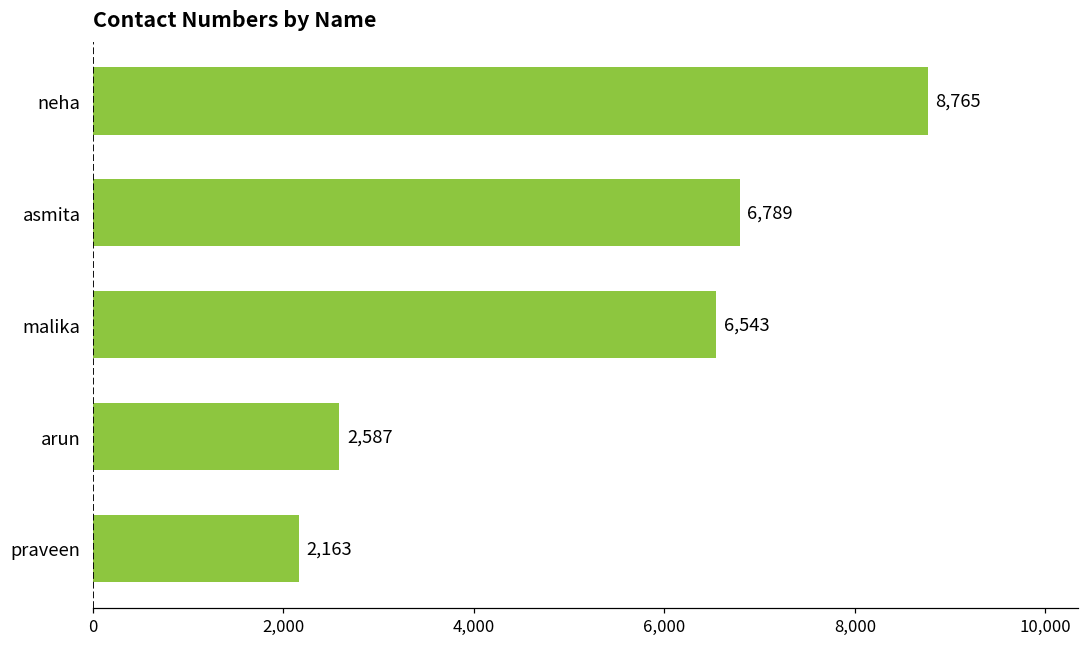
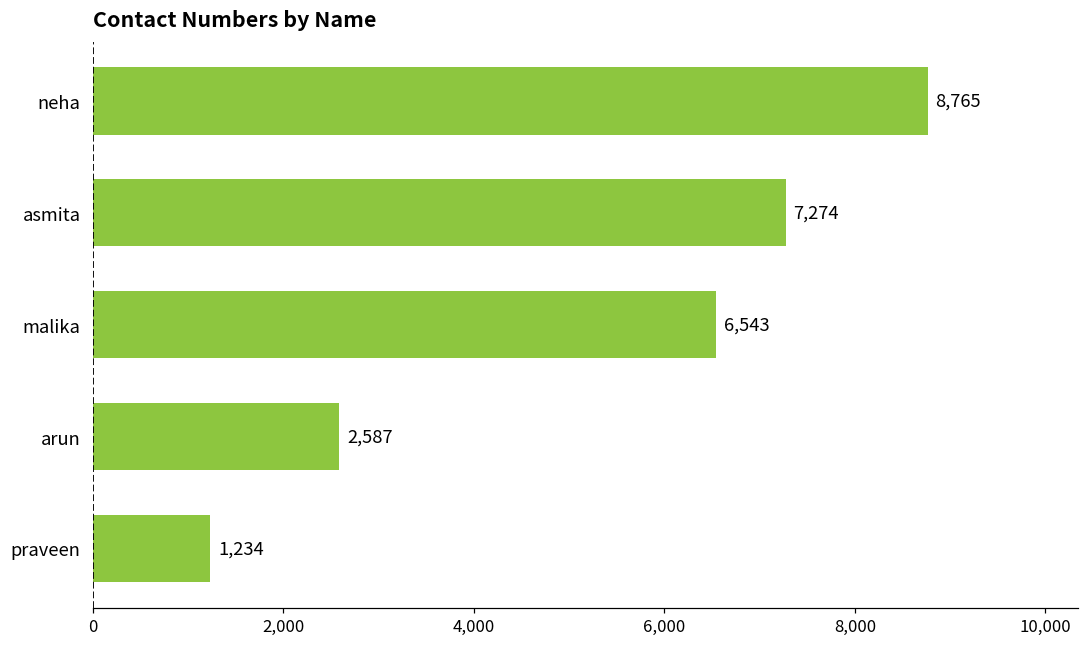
  {
    "neha": "8,765",
-   "asmita": "6,789",
+   "asmita": "7,274",
    "malika": "6,543",
    "arun": "2,587",
-   "praveen": "2,163"
+   "praveen": "1,234"
  }
